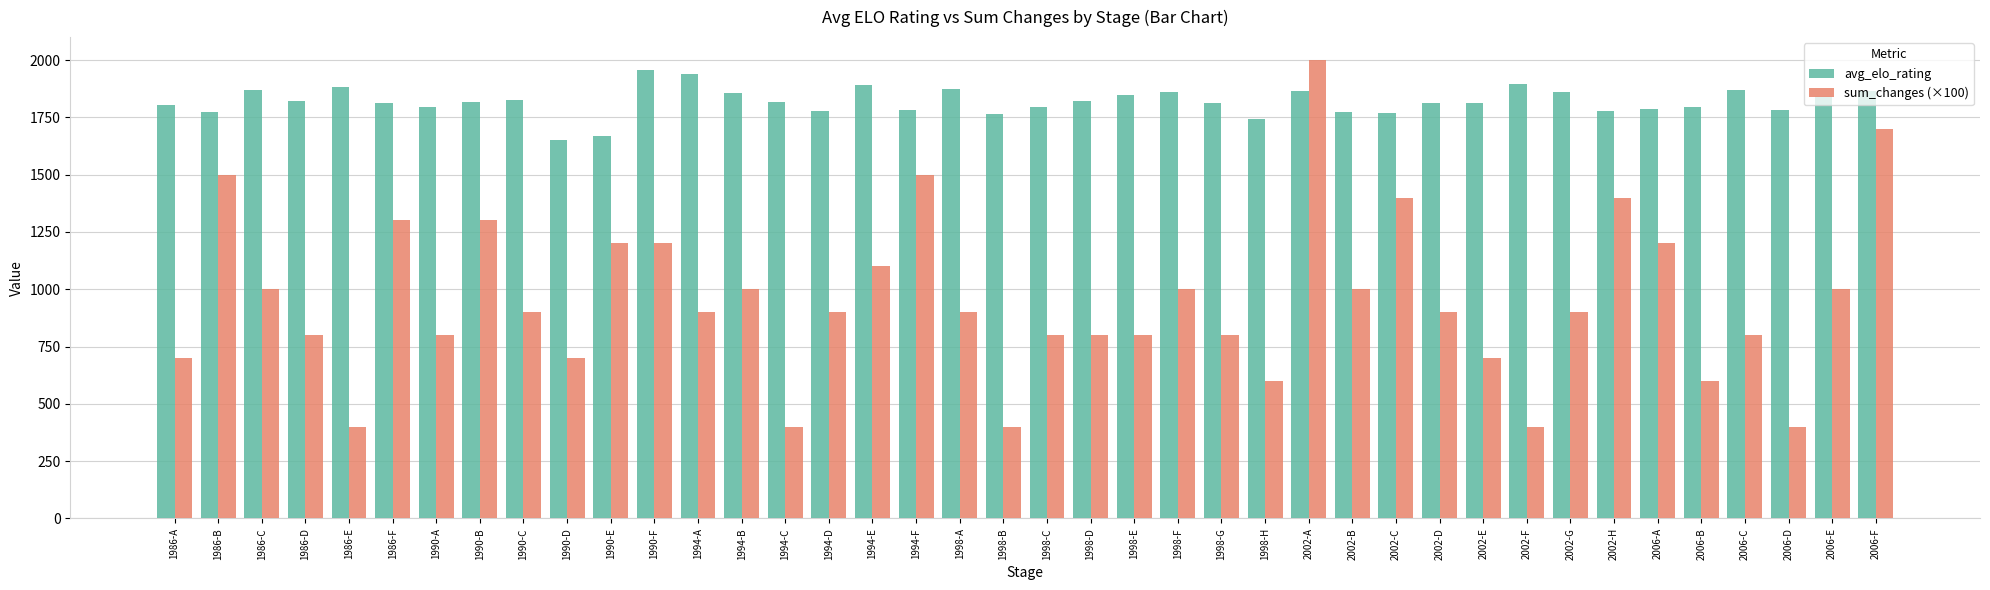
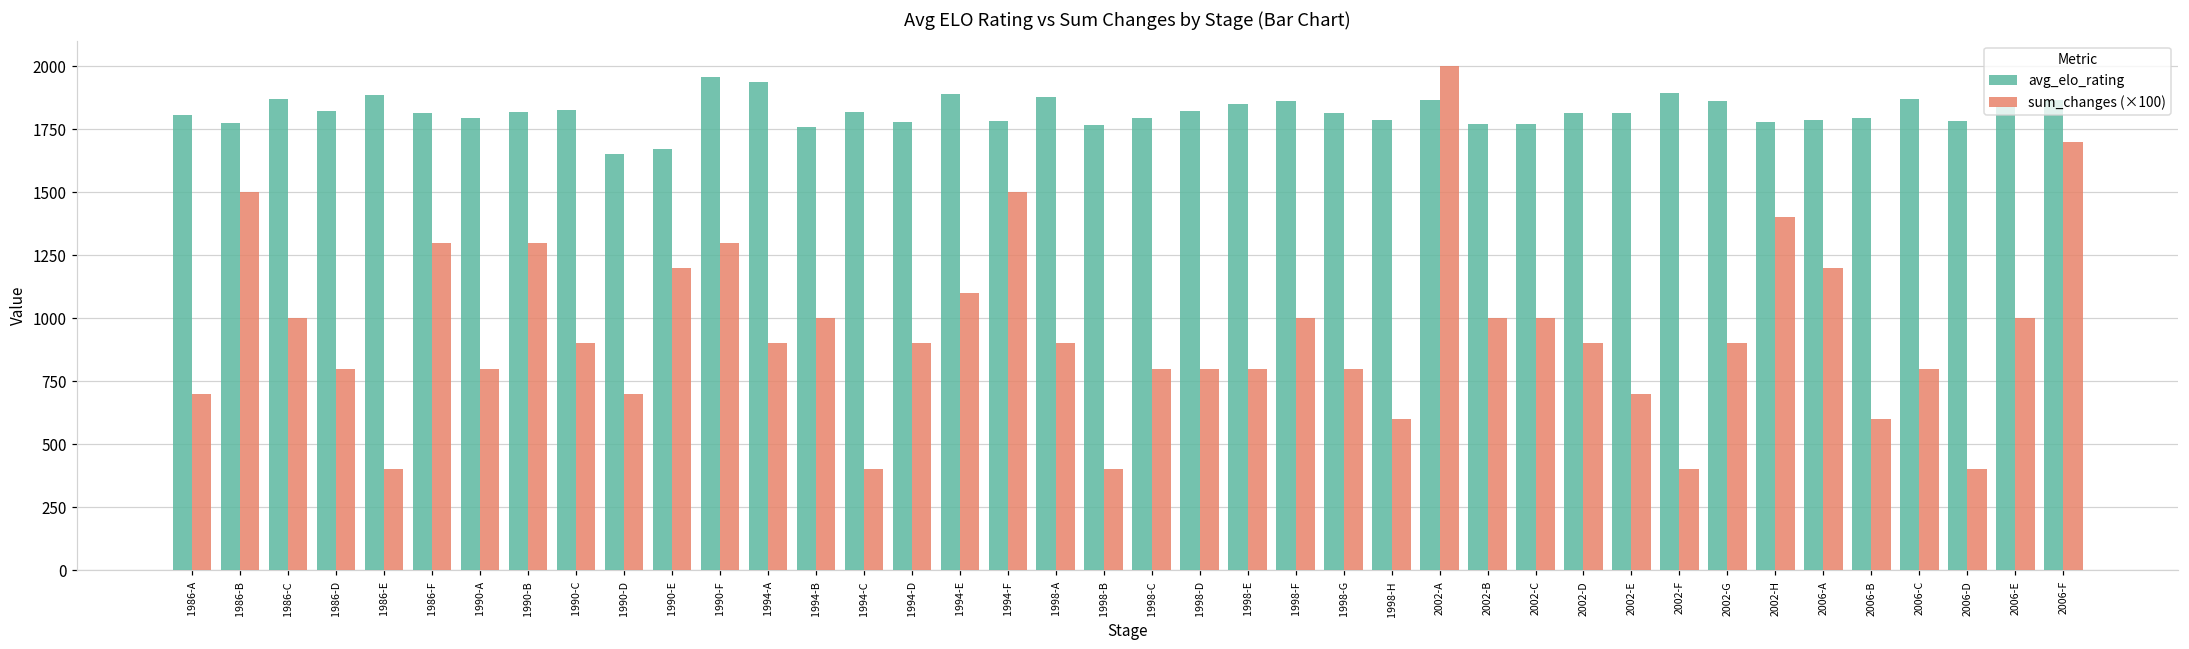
  {
    "avg_elo_rating": {
      "1986-A": 1810,
      "1986-B": 1770,
      "1986-C": 1870,
      "1986-D": 1820,
      "1986-E": 1880,
      "1986-F": 1810,
      "1990-A": 1790,
      "1990-B": 1820,
      "1990-C": 1820,
      "1990-D": 1650,
      "1990-E": 1670,
      "1990-F": 1960,
      "1994-A": 1940,
-     "1994-B": 1860,
+     "1994-B": 1760,
      "1994-C": 1820,
      "1994-D": 1780,
      "1994-E": 1890,
      "1994-F": 1780,
      "1998-A": 1880,
      "1998-B": 1770,
      "1998-C": 1790,
      "1998-D": 1820,
      "1998-E": 1850,
      "1998-F": 1860,
      "1998-G": 1810,
-     "1998-H": 1740,
+     "1998-H": 1790,
      "2002-A": 1870,
      "2002-B": 1770,
      "2002-C": 1770,
      "2002-D": 1810,
      "2002-E": 1810,
      "2002-F": 1890,
      "2002-G": 1860,
      "2002-H": 1780,
      "2006-A": 1790,
      "2006-B": 1790,
      "2006-C": 1870,
      "2006-D": 1780
    },
    "sum_changes (×100)": {
      "1986-A": 700,
      "1986-B": 1500,
      "1986-C": 1000,
      "1986-D": 800,
      "1986-E": 400,
      "1986-F": 1300,
      "1990-A": 800,
      "1990-B": 1300,
      "1990-C": 900,
      "1990-D": 700,
      "1990-E": 1200,
-     "1990-F": 1200,
+     "1990-F": 1300,
      "1994-A": 900,
      "1994-B": 1000,
      "1994-C": 400,
      "1994-D": 900,
      "1994-E": 1100,
      "1994-F": 1500,
      "1998-A": 900,
      "1998-B": 400,
      "1998-C": 800,
      "1998-D": 800,
      "1998-E": 800,
      "1998-F": 1000,
      "1998-G": 800,
      "1998-H": 600,
      "2002-A": 2000,
      "2002-B": 1000,
-     "2002-C": 1400,
+     "2002-C": 1000,
      "2002-D": 900,
      "2002-E": 700,
      "2002-F": 400,
      "2002-G": 900,
      "2002-H": 1400,
      "2006-A": 1200,
      "2006-B": 600,
      "2006-C": 800,
      "2006-D": 400,
      "2006-E": 1000,
      "2006-F": 1700
    }
  }
